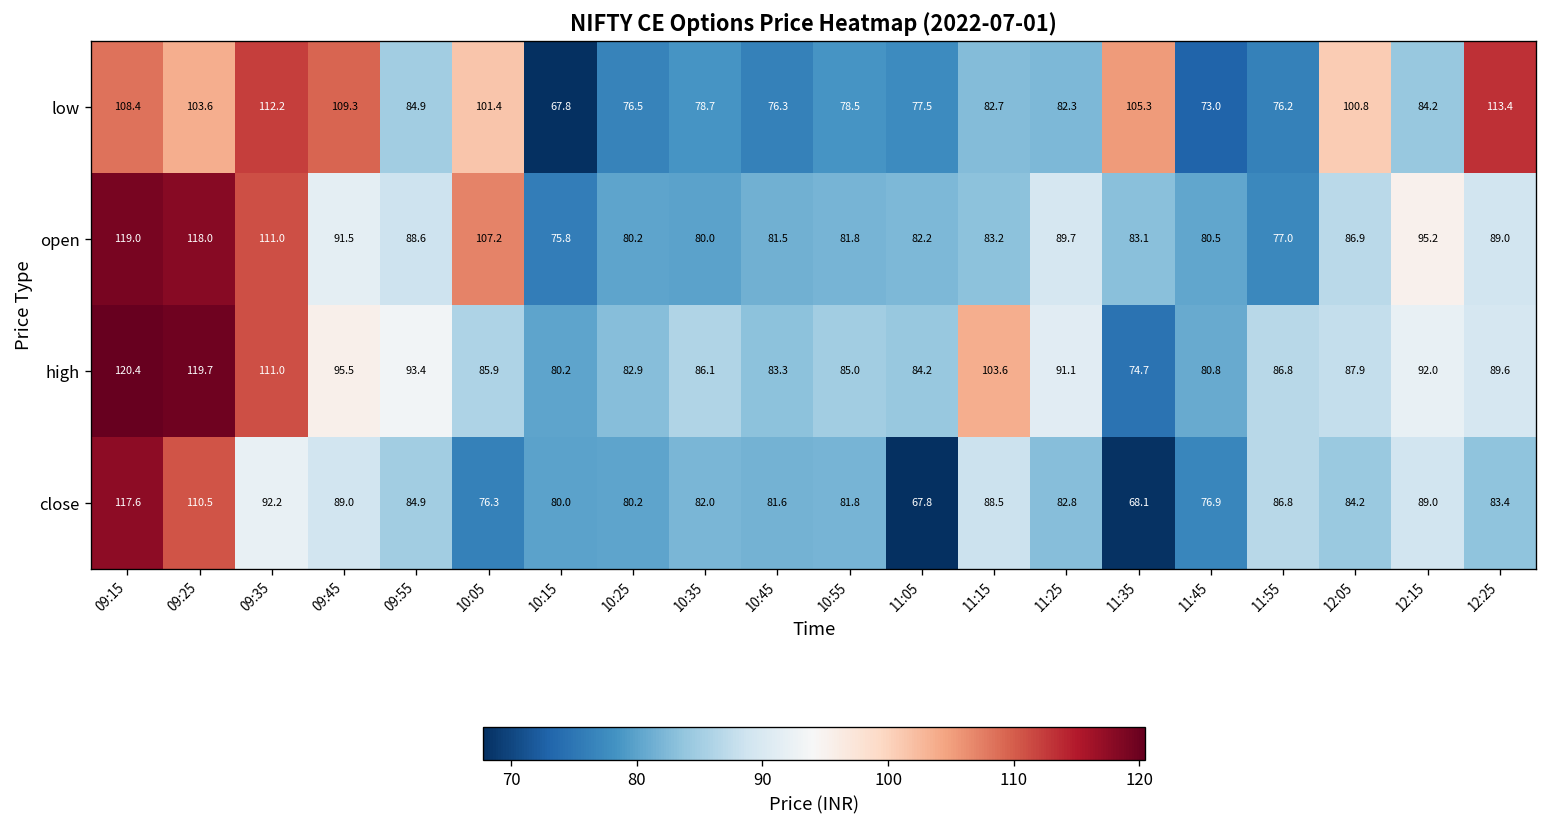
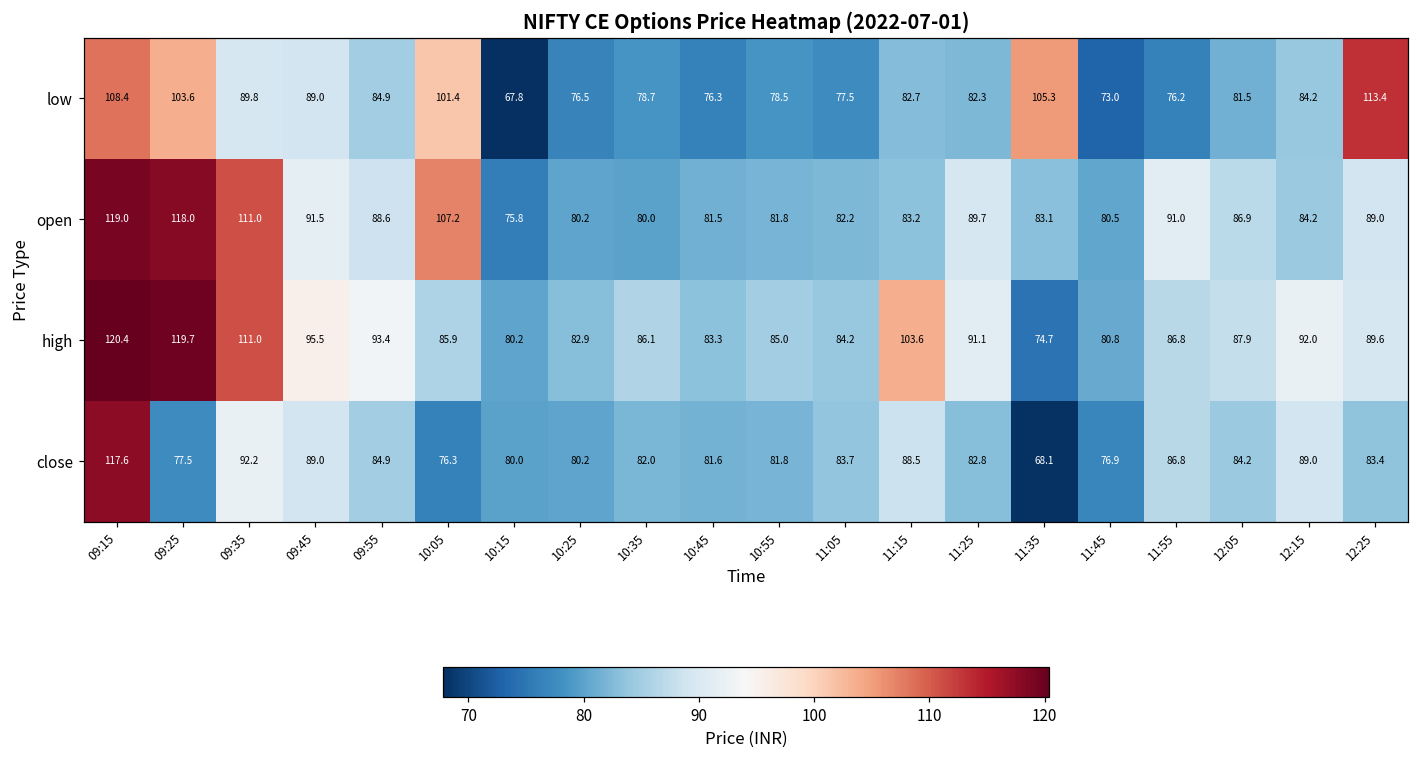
  {
    "low": {
      "09:15": 108.4,
      "09:25": 103.6,
-     "09:35": 112.2,
-     "09:45": 109.3,
+     "09:35": 89.8,
+     "09:45": 89.0,
      "09:55": 84.9,
      "10:05": 101.4,
      "10:15": 67.8,
      "10:25": 76.5,
      "10:35": 78.7,
      "10:45": 76.3,
      "10:55": 78.5,
      "11:05": 77.5,
      "11:15": 82.7,
      "11:25": 82.3,
      "11:35": 105.3,
      "11:45": 73.0,
      "11:55": 76.2,
-     "12:05": 100.8,
+     "12:05": 81.5,
      "12:15": 84.2,
      "12:25": 113.4
    },
    "open": {
      "09:15": 119.0,
      "09:25": 118.0,
      "09:35": 111.0,
      "09:45": 91.5,
      "09:55": 88.6,
      "10:05": 107.2,
      "10:15": 75.8,
      "10:25": 80.2,
      "10:35": 80.0,
      "10:45": 81.5,
      "10:55": 81.8,
      "11:05": 82.2,
      "11:15": 83.2,
      "11:25": 89.7,
      "11:35": 83.1,
      "11:45": 80.5,
-     "11:55": 77.0,
+     "11:55": 91.0,
      "12:05": 86.9,
-     "12:15": 95.2,
+     "12:15": 84.2,
      "12:25": 89.0
    },
    "high": {
      "09:15": 120.4,
      "09:25": 119.7,
      "09:35": 111.0,
      "09:45": 95.5,
      "09:55": 93.4,
      "10:05": 85.9,
      "10:15": 80.2,
      "10:25": 82.9,
      "10:35": 86.1,
      "10:45": 83.3,
      "10:55": 85.0,
      "11:05": 84.2,
      "11:15": 103.6,
      "11:25": 91.1,
      "11:35": 74.7,
      "11:45": 80.8,
      "11:55": 86.8,
      "12:05": 87.9,
      "12:15": 92.0,
      "12:25": 89.6
    },
    "close": {
      "09:15": 117.6,
-     "09:25": 110.5,
+     "09:25": 77.5,
      "09:35": 92.2,
      "09:45": 89.0,
      "09:55": 84.9,
      "10:05": 76.3,
      "10:15": 80.0,
      "10:25": 80.2,
      "10:35": 82.0,
      "10:45": 81.6,
      "10:55": 81.8,
-     "11:05": 67.8,
+     "11:05": 83.7,
      "11:15": 88.5,
      "11:25": 82.8,
      "11:35": 68.1,
      "11:45": 76.9,
      "11:55": 86.8,
      "12:05": 84.2,
      "12:15": 89.0,
      "12:25": 83.4
    }
  }
